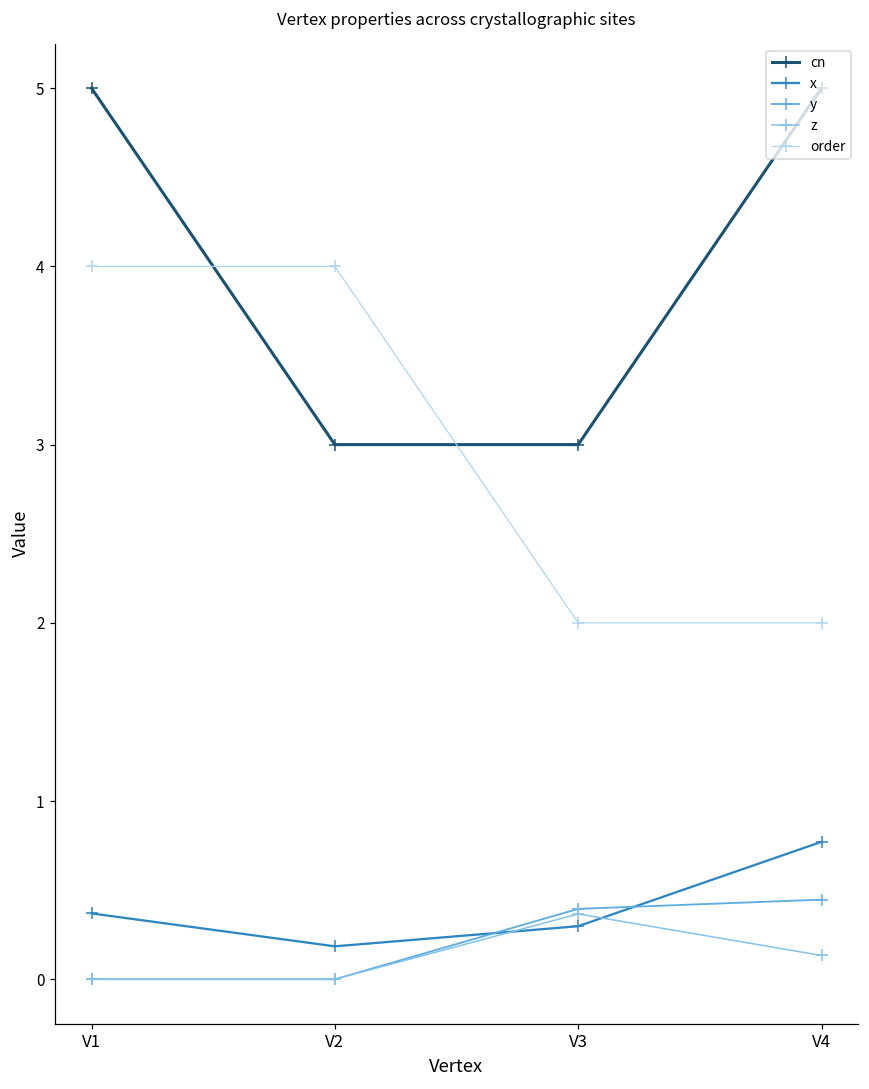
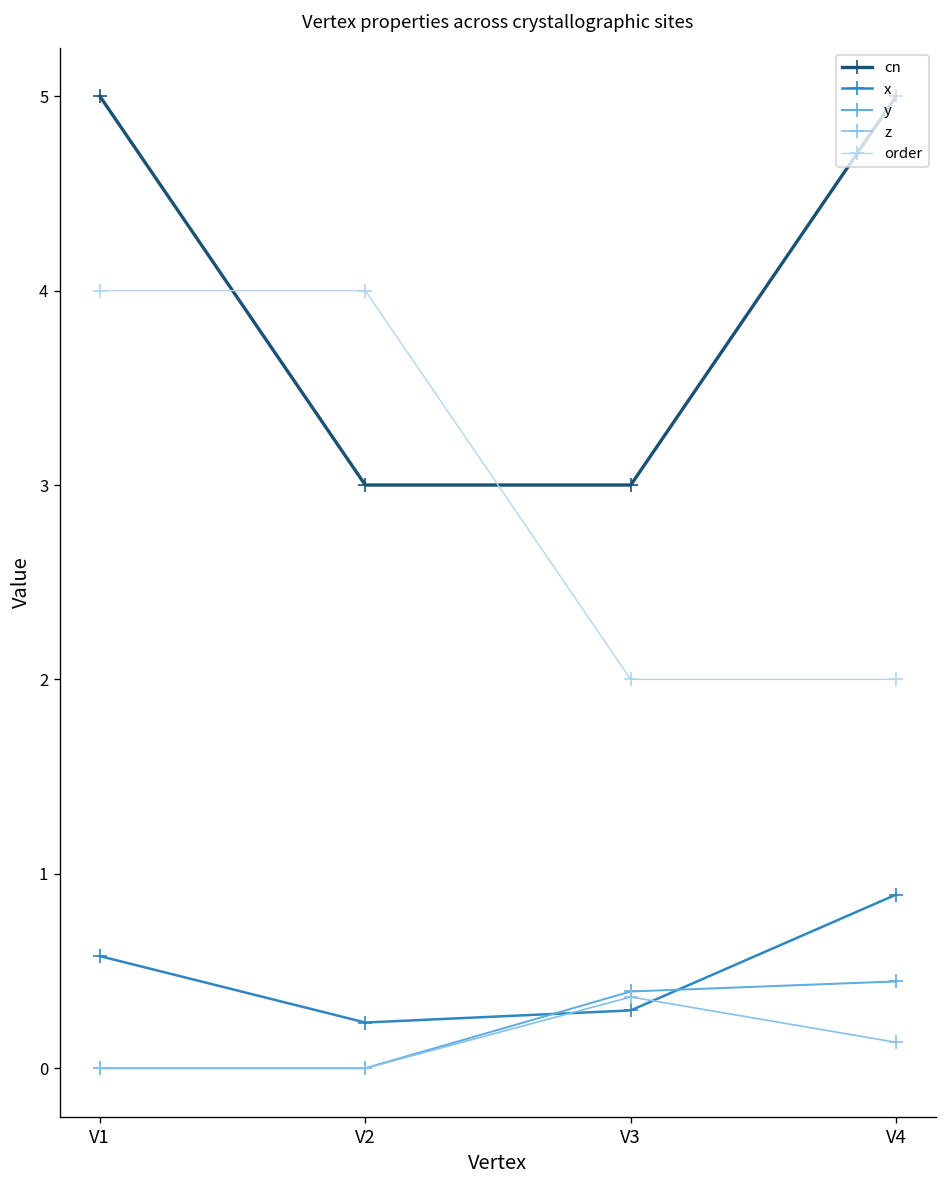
  {
    "cn": {
      "V1": 5.00,
      "V2": 3.00,
      "V3": 3.00
    },
    "x": {
-     "V1": 0.37,
-     "V2": 0.18,
+     "V1": 0.58,
+     "V2": 0.24,
      "V3": 0.30,
-     "V4": 0.77
+     "V4": 0.89
    }
  }
